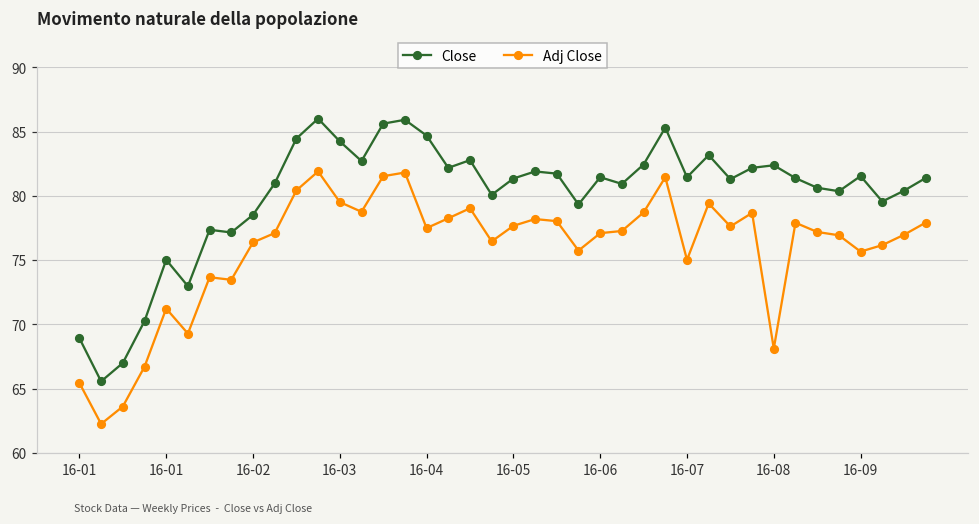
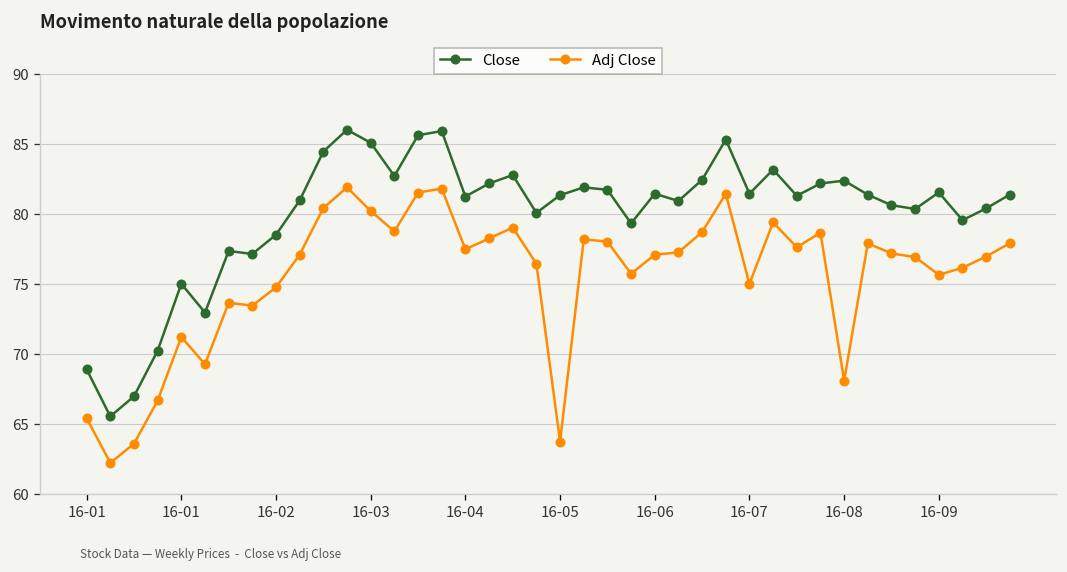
  {
    "Close": {
      "16-02": 78.5,
-     "16-03": 84.2,
-     "16-04": 84.7,
+     "16-03": 85.1,
+     "16-04": 81.2,
      "16-05": 81.3,
      "16-06": 81.5,
      "16-07": 81.4,
      "16-08": 82.4,
      "16-09": 81.5
    },
    "Adj Close": {
-     "16-02": 76.4,
-     "16-03": 79.5,
+     "16-02": 74.8,
+     "16-03": 80.2,
      "16-04": 77.5,
-     "16-05": 77.7,
+     "16-05": 63.8,
      "16-06": 77.1,
      "16-07": 75.0,
      "16-08": 68.1,
      "16-09": 75.7
    }
  }
